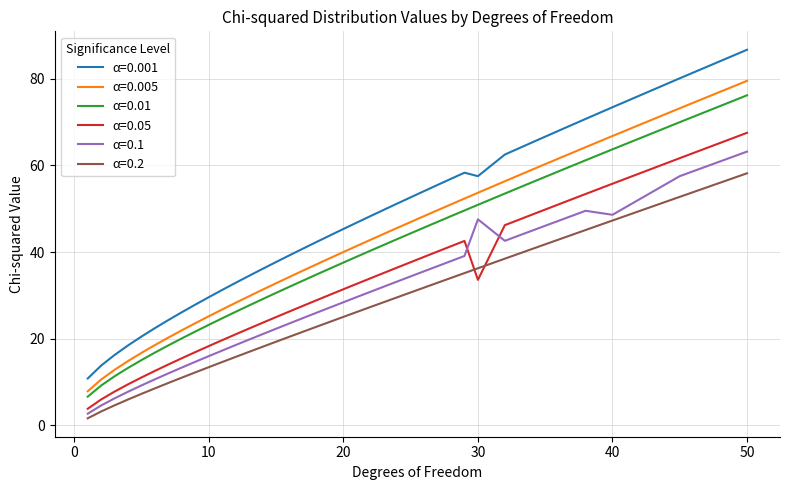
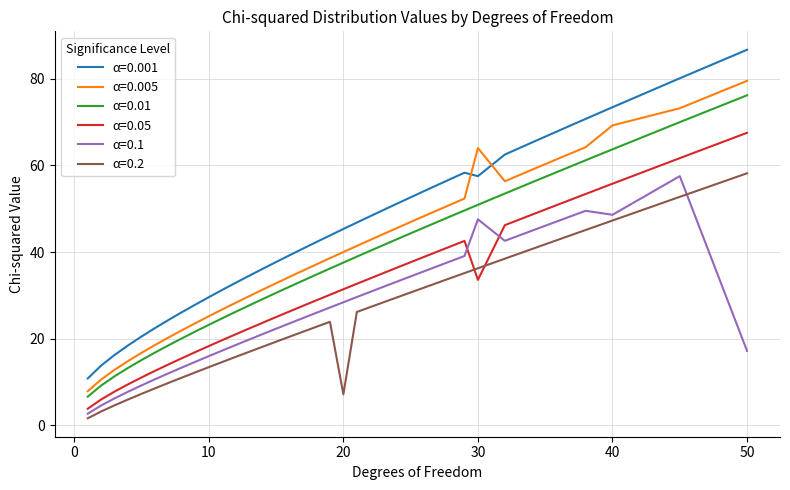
  {
    "α=0.001": {
      "10": 30,
      "20": 45,
      "30": 58,
      "40": 73,
      "50": 87
    },
    "α=0.005": {
      "10": 25,
      "20": 40,
-     "30": 54,
-     "40": 67,
+     "30": 64,
+     "40": 69,
      "50": 79
    },
    "α=0.01": {
      "10": 23,
      "20": 38,
      "30": 51,
      "40": 64,
      "50": 76
    },
    "α=0.05": {
      "10": 18,
      "20": 31,
      "30": 34,
      "40": 56,
      "50": 68
    },
    "α=0.1": {
      "10": 16,
      "20": 28,
      "30": 48,
      "40": 49,
-     "50": 63
+     "50": 17
    },
    "α=0.2": {
      "10": 13,
-     "20": 25,
+     "20": 7,
      "30": 36,
      "40": 47,
      "50": 58
    }
  }
